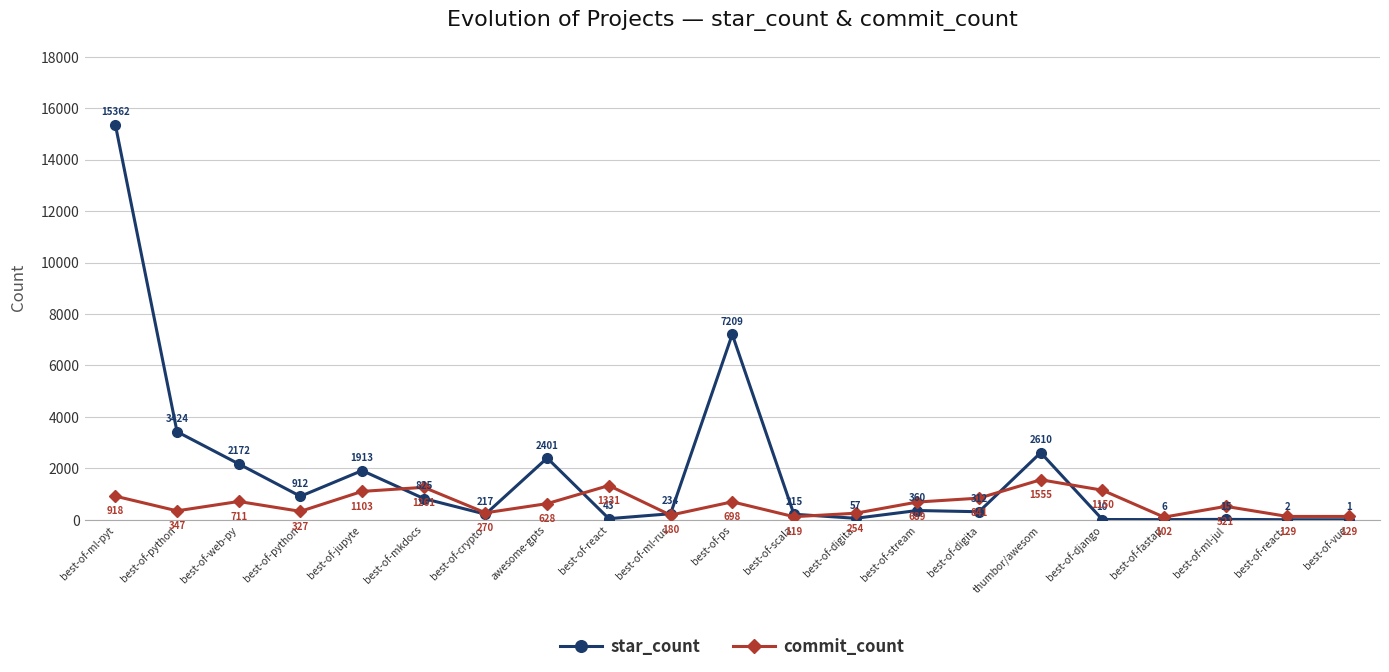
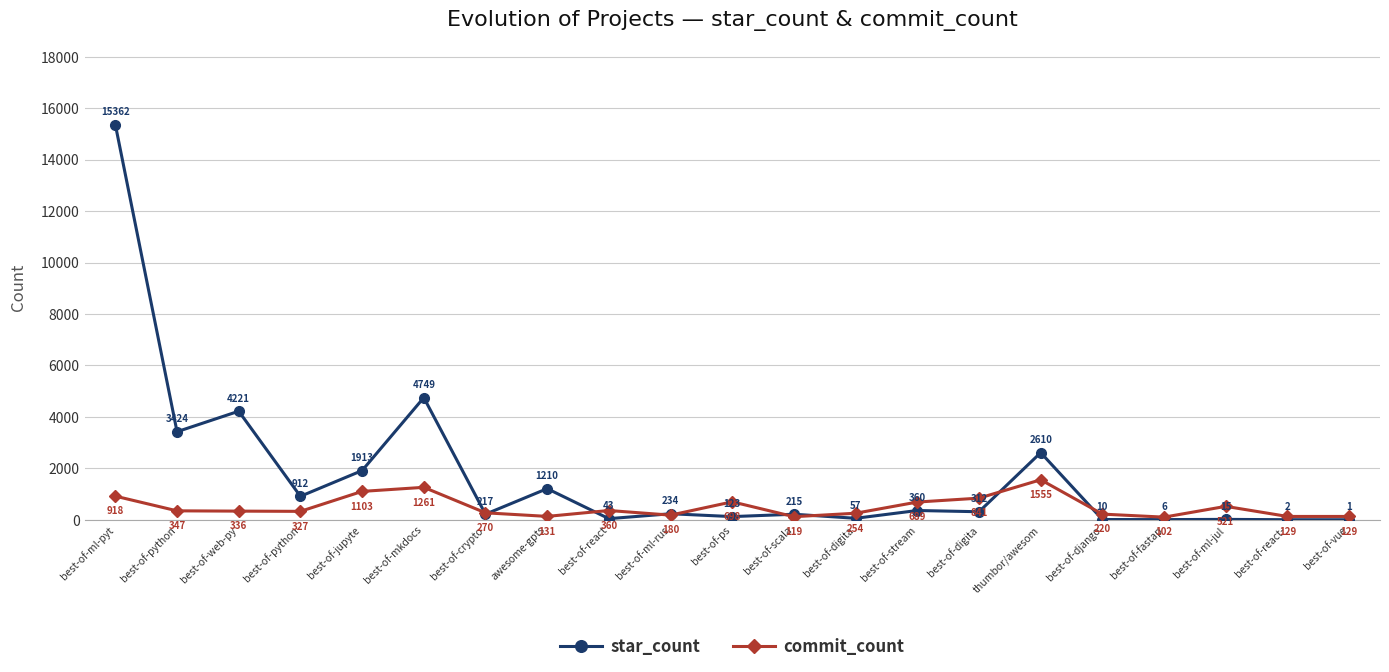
  {
    "star_count": {
      "best-of-ml-pyt": 15362,
-     "best-of-web-py": 2172,
+     "best-of-web-py": 4221,
      "best-of-jupyte": 1913,
-     "best-of-mkdocs": 825,
-     "awesome-gpts": 2401,
-     "best-of-ps": 7209,
+     "best-of-mkdocs": 4749,
+     "awesome-gpts": 1210,
+     "best-of-ps": 123,
      "thumbor/awesom": 2610,
      "best-of-django": 10,
      "best-of-react-": 2,
      "best-of-vue": 1
    },
    "commit_count": {
      "best-of-ml-pyt": 918,
-     "best-of-web-py": 711,
+     "best-of-web-py": 336,
      "best-of-jupyte": 1103,
      "best-of-mkdocs": 1261,
-     "awesome-gpts": 628,
-     "best-of-react": 1331,
+     "awesome-gpts": 131,
+     "best-of-react": 360,
      "thumbor/awesom": 1555,
-     "best-of-django": 1150,
+     "best-of-django": 220,
      "best-of-react-": 129,
      "best-of-vue": 129
    }
  }
